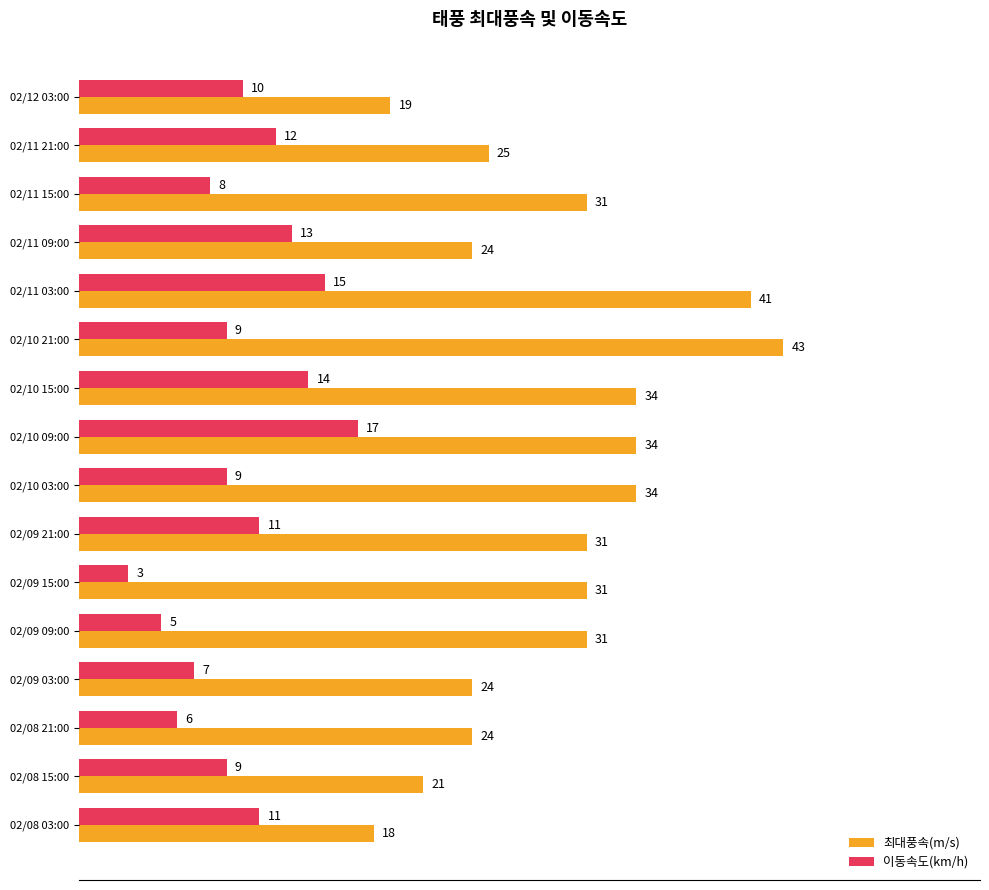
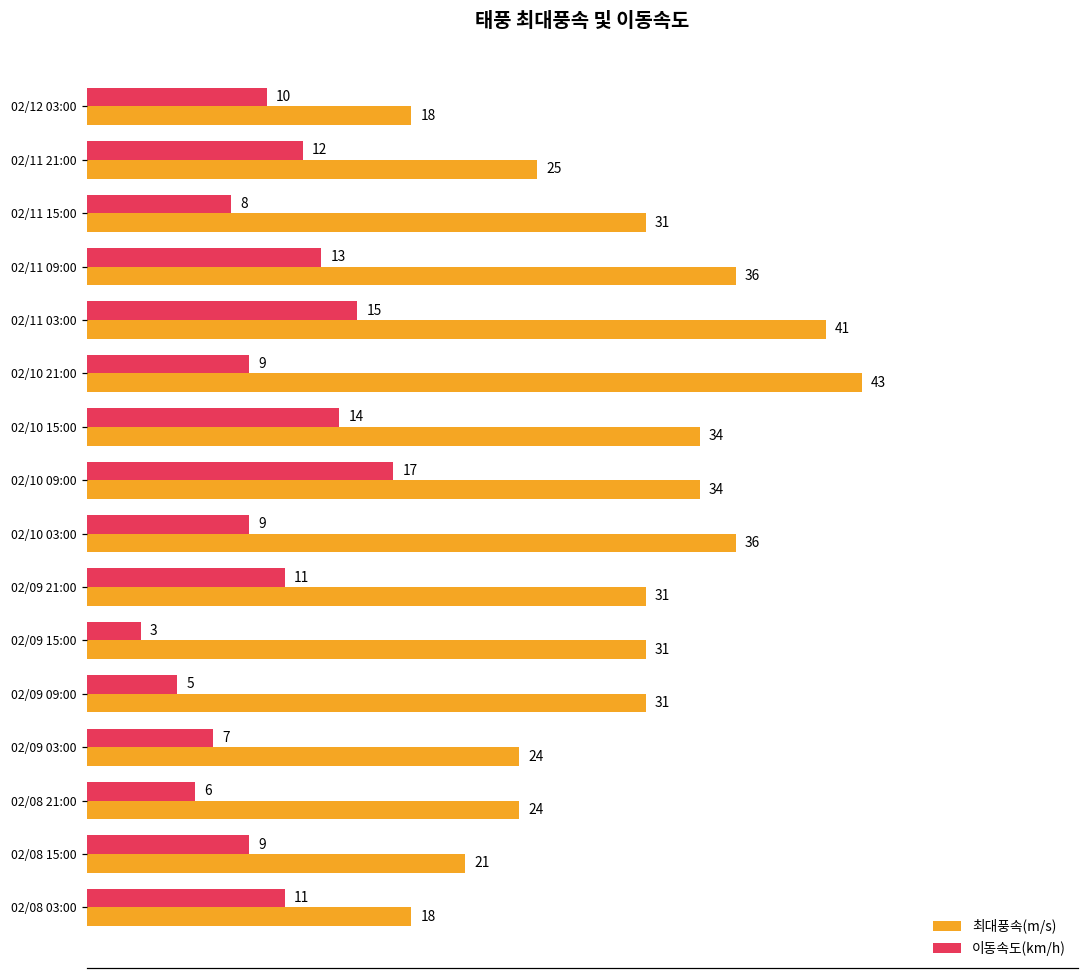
  {
    "최대풍속(m/s)": {
-     "02/12 03:00": 19,
+     "02/12 03:00": 18,
      "02/11 21:00": 25,
      "02/11 15:00": 31,
-     "02/11 09:00": 24,
+     "02/11 09:00": 36,
      "02/11 03:00": 41,
      "02/10 21:00": 43,
      "02/10 15:00": 34,
      "02/10 09:00": 34,
-     "02/10 03:00": 34,
+     "02/10 03:00": 36,
      "02/09 21:00": 31,
      "02/09 15:00": 31,
      "02/09 09:00": 31,
      "02/09 03:00": 24,
      "02/08 21:00": 24,
      "02/08 15:00": 21,
      "02/08 03:00": 18
    },
    "이동속도(km/h)": {
      "02/12 03:00": 10,
      "02/11 21:00": 12,
      "02/11 15:00": 8,
      "02/11 09:00": 13,
      "02/11 03:00": 15,
      "02/10 21:00": 9,
      "02/10 15:00": 14,
      "02/10 09:00": 17,
      "02/10 03:00": 9,
      "02/09 21:00": 11,
      "02/09 15:00": 3,
      "02/09 09:00": 5,
      "02/09 03:00": 7,
      "02/08 21:00": 6,
      "02/08 15:00": 9,
      "02/08 03:00": 11
    }
  }
